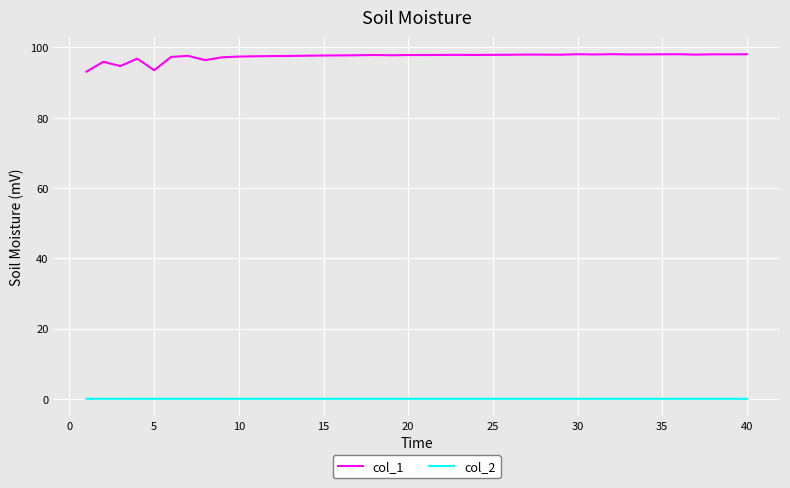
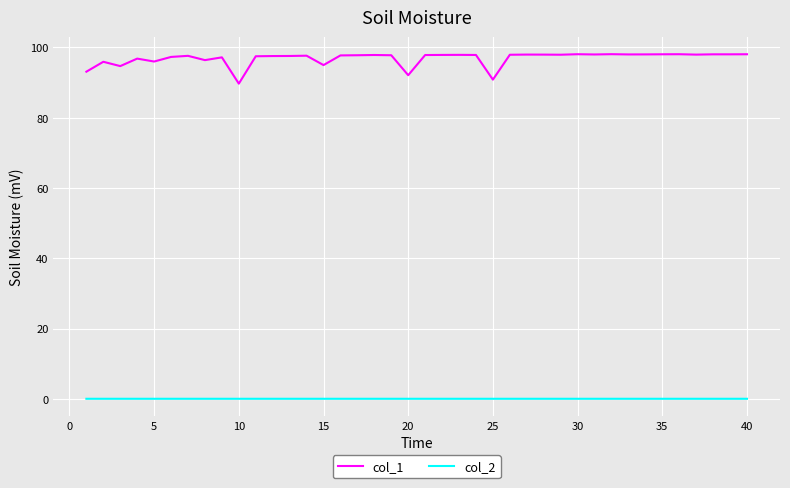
  {
    "col_1": {
-     "5": 93,
-     "10": 97,
-     "15": 98,
-     "20": 98,
-     "25": 98,
+     "5": 96,
+     "10": 90,
+     "15": 95,
+     "20": 92,
+     "25": 91,
      "30": 98,
      "35": 98,
      "40": 98
    },
    "col_2": {
      "5": 0,
      "10": 0,
      "15": 0,
      "20": 0,
      "25": 0,
      "30": 0,
      "35": 0,
      "40": 0
    }
  }
